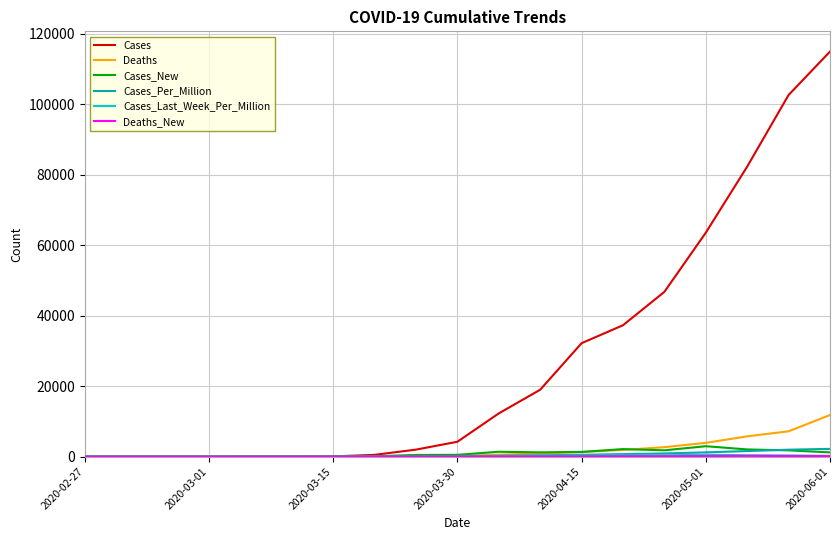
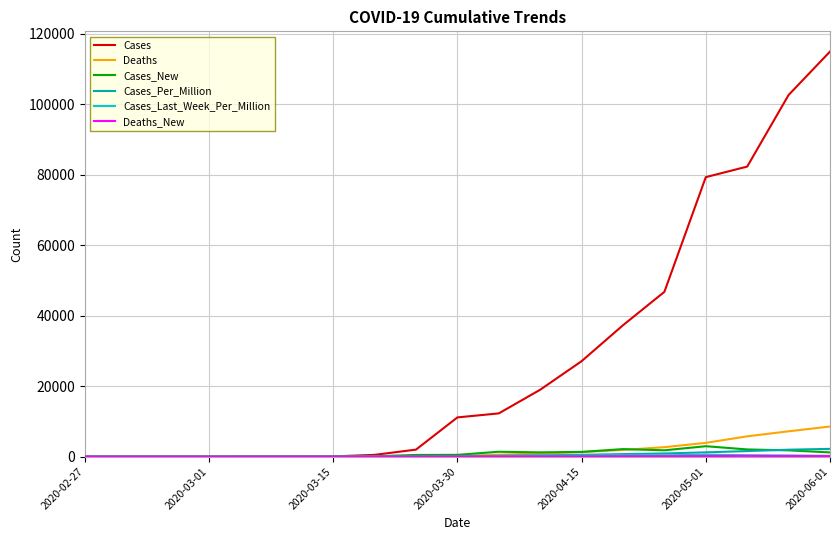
  {
    "Cases": {
-     "2020-03-30": 4000,
-     "2020-04-15": 32000,
-     "2020-05-01": 64000,
+     "2020-03-30": 11000,
+     "2020-04-15": 27000,
+     "2020-05-01": 79000,
      "2020-06-01": 115000
    },
    "Deaths": {
      "2020-05-01": 4000,
-     "2020-06-01": 12000
+     "2020-06-01": 9000
    },
    "Cases_New": {
      "2020-05-01": 3000,
      "2020-06-01": 1000
    }
  }
